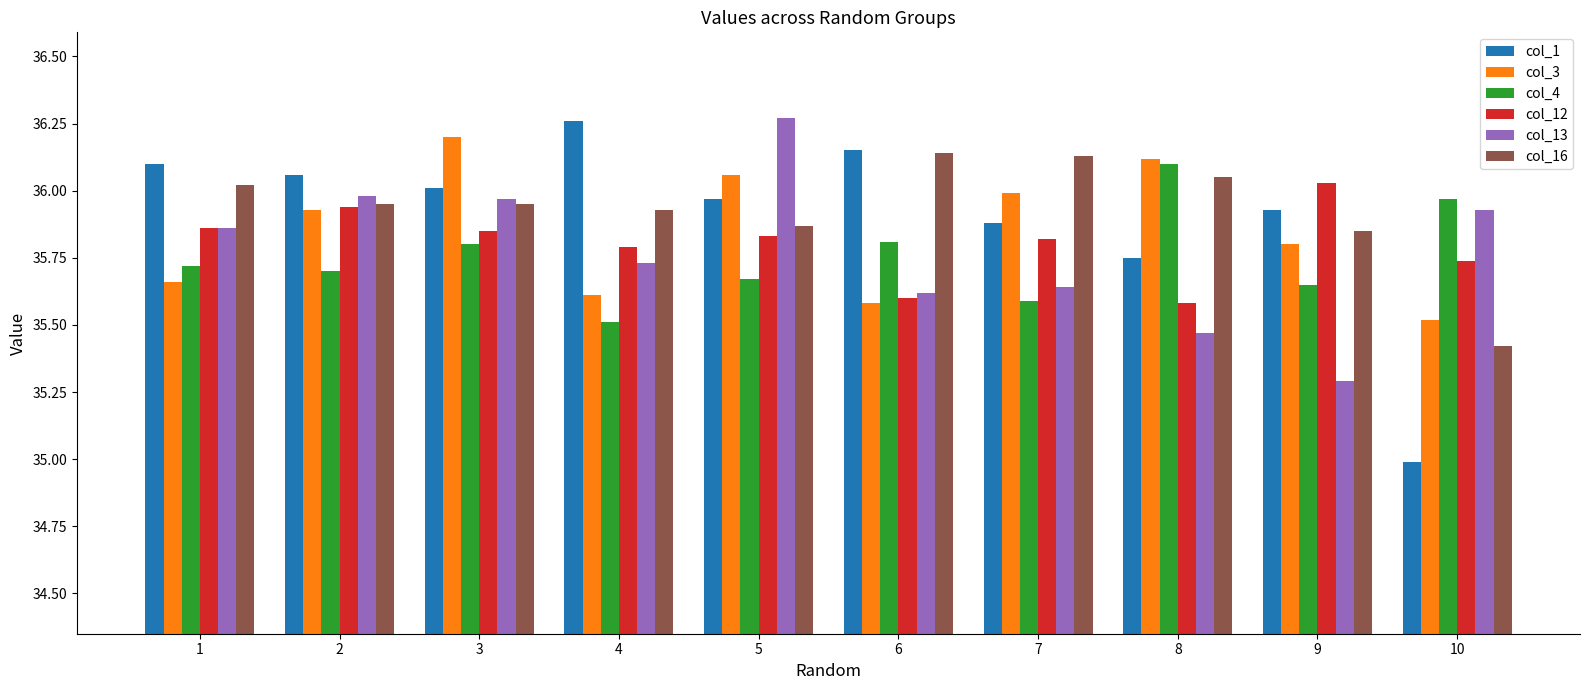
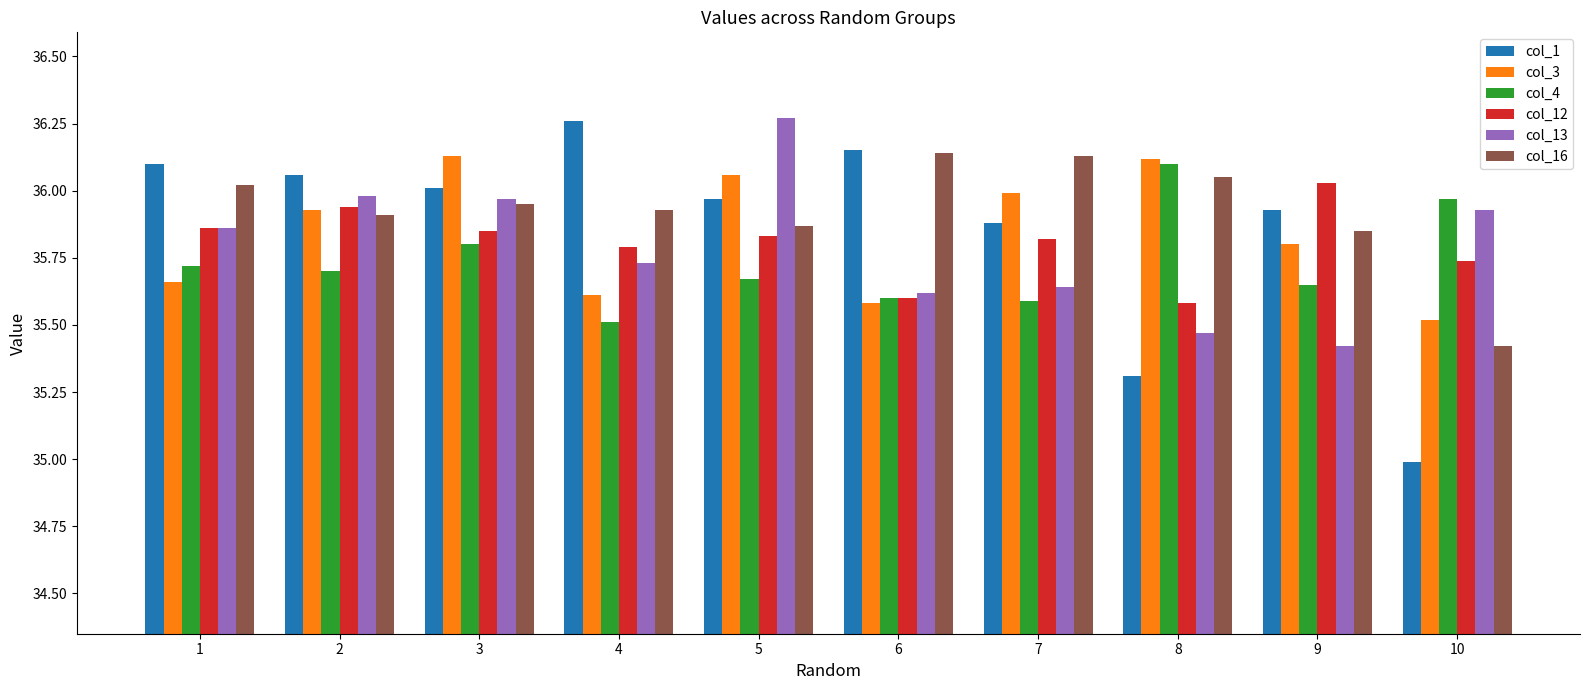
  {
    "col_1": {
      "1": 36.10,
      "2": 36.06,
      "3": 36.01,
      "4": 36.26,
      "5": 35.97,
      "6": 36.15,
      "7": 35.88,
-     "8": 35.75,
+     "8": 35.31,
      "9": 35.93,
      "10": 34.99
    },
    "col_3": {
      "1": 35.66,
      "2": 35.93,
-     "3": 36.20,
+     "3": 36.13,
      "4": 35.61,
      "5": 36.06,
      "6": 35.58,
      "7": 35.99,
      "8": 36.12,
      "9": 35.80,
      "10": 35.52
    },
    "col_4": {
      "1": 35.72,
      "2": 35.70,
      "3": 35.80,
      "4": 35.51,
      "5": 35.67,
-     "6": 35.81,
+     "6": 35.60,
      "7": 35.59,
      "8": 36.10,
      "9": 35.65,
      "10": 35.97
    },
    "col_12": {
      "1": 35.86,
      "2": 35.94,
      "3": 35.85,
      "4": 35.79,
      "5": 35.83,
      "6": 35.60,
      "7": 35.82,
      "8": 35.58,
      "9": 36.03,
      "10": 35.74
    },
    "col_13": {
      "1": 35.86,
      "2": 35.98,
      "3": 35.97,
      "4": 35.73,
      "5": 36.27,
      "6": 35.62,
      "7": 35.64,
      "8": 35.47,
-     "9": 35.29,
+     "9": 35.42,
      "10": 35.93
    },
    "col_16": {
      "1": 36.02,
-     "2": 35.95,
+     "2": 35.91,
      "3": 35.95,
      "4": 35.93,
      "5": 35.87,
      "6": 36.14,
      "7": 36.13,
      "8": 36.05,
      "9": 35.85,
      "10": 35.42
    }
  }
